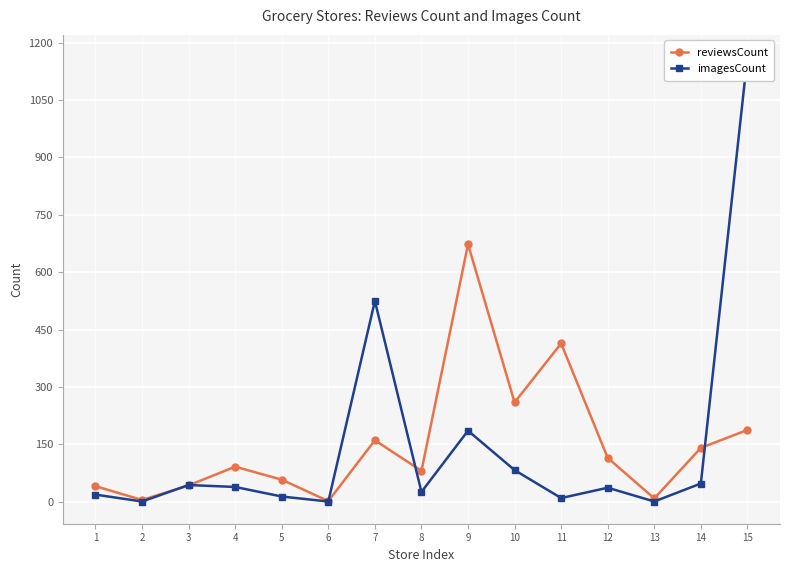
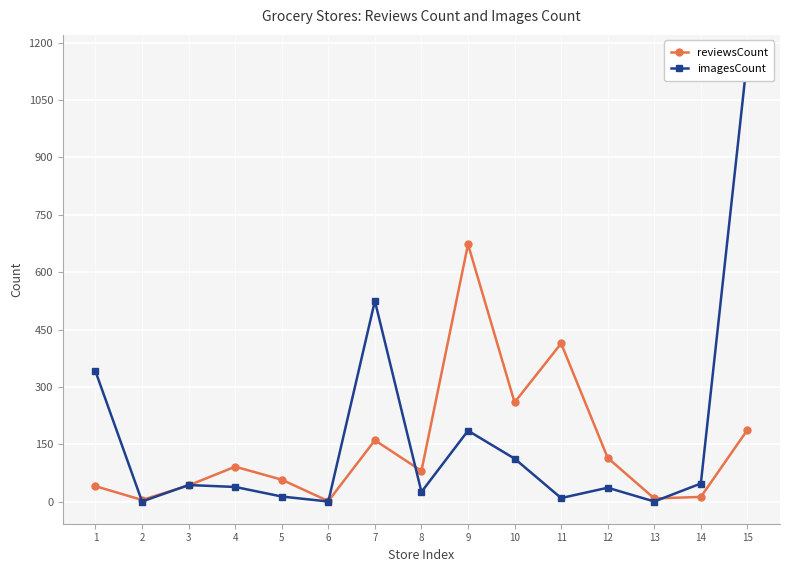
  {
    "reviewsCount": {
      "1": 40,
      "4": 90,
      "5": 60,
      "7": 160,
      "8": 80,
      "9": 670,
      "10": 260,
      "11": 410,
      "12": 120,
      "13": 10,
-     "14": 140,
+     "14": 10,
      "15": 190
    },
    "imagesCount": {
-     "1": 20,
+     "1": 340,
      "4": 40,
      "5": 10,
      "7": 530,
      "8": 30,
      "9": 190,
-     "10": 80,
+     "10": 110,
      "11": 10,
      "12": 40,
      "13": 0,
      "14": 50
    }
  }
